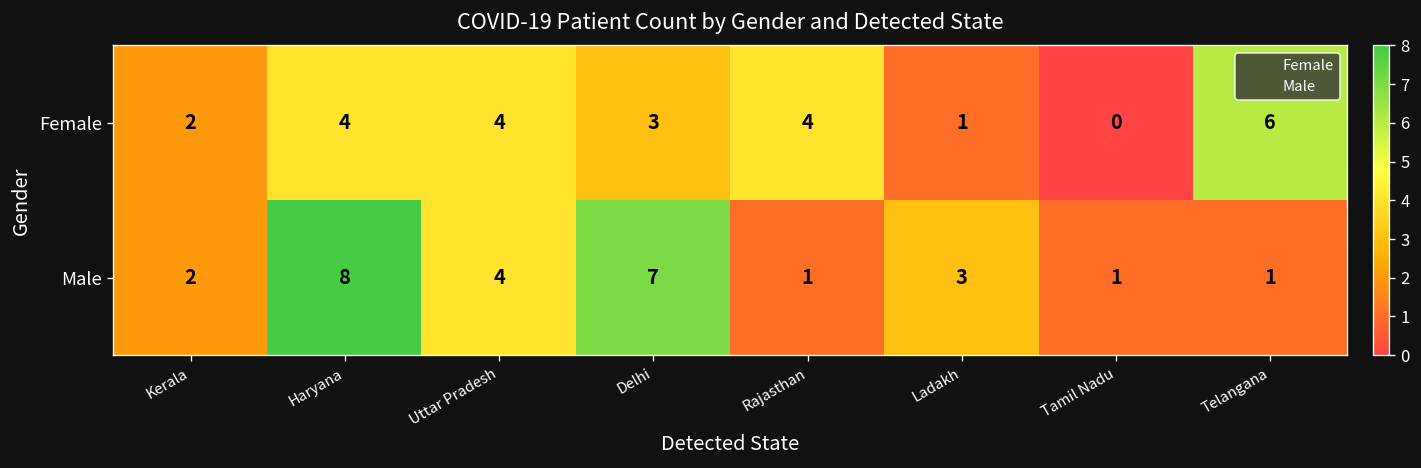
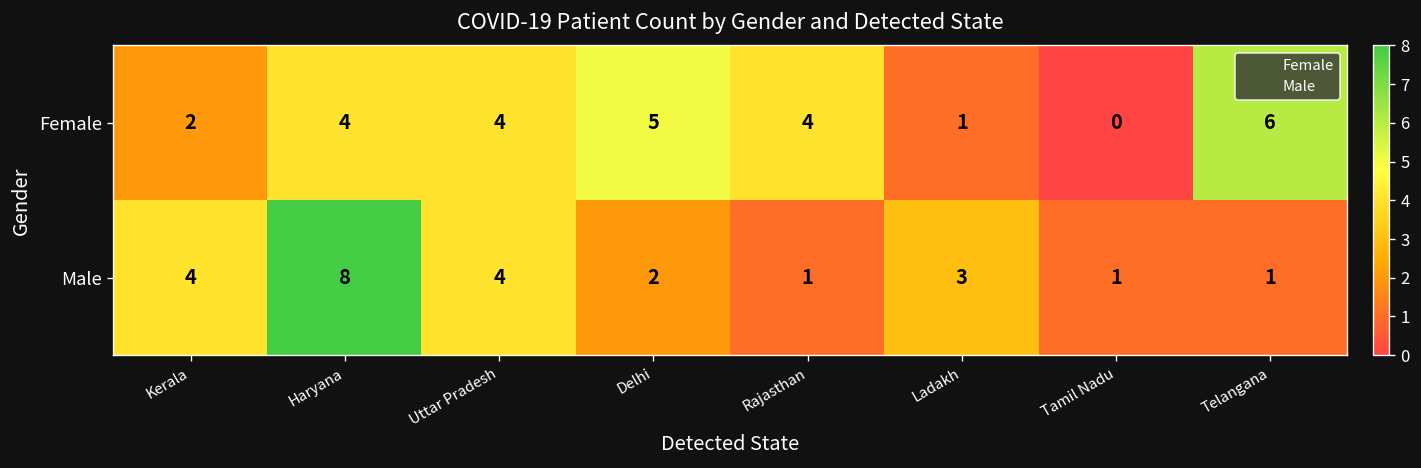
  {
    "Female": {
      "Kerala": 2,
      "Haryana": 4,
      "Uttar Pradesh": 4,
-     "Delhi": 3,
+     "Delhi": 5,
      "Rajasthan": 4,
      "Ladakh": 1,
      "Tamil Nadu": 0,
      "Telangana": 6
    },
    "Male": {
-     "Kerala": 2,
+     "Kerala": 4,
      "Haryana": 8,
      "Uttar Pradesh": 4,
-     "Delhi": 7,
+     "Delhi": 2,
      "Rajasthan": 1,
      "Ladakh": 3,
      "Tamil Nadu": 1,
      "Telangana": 1
    }
  }
